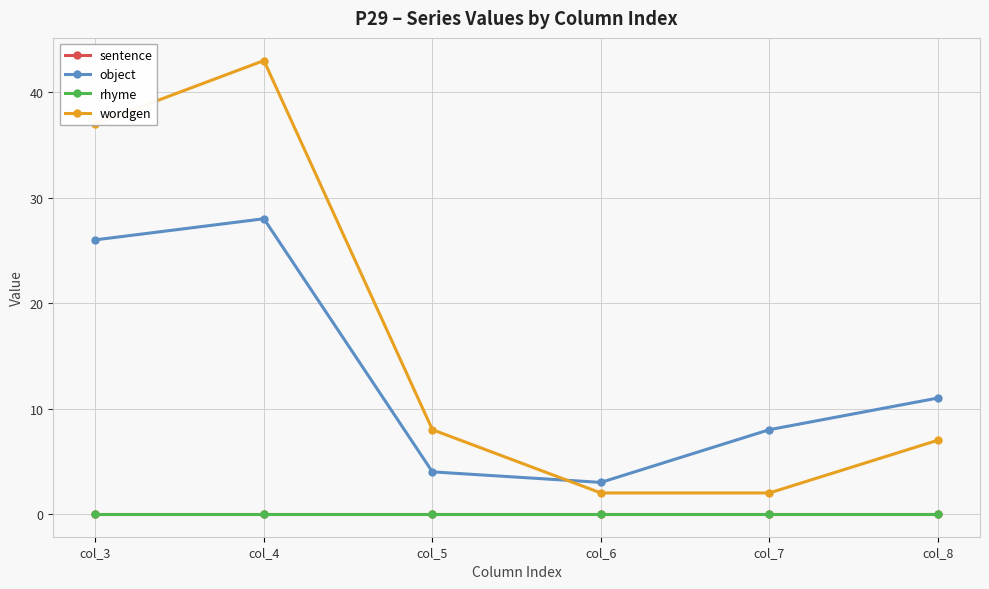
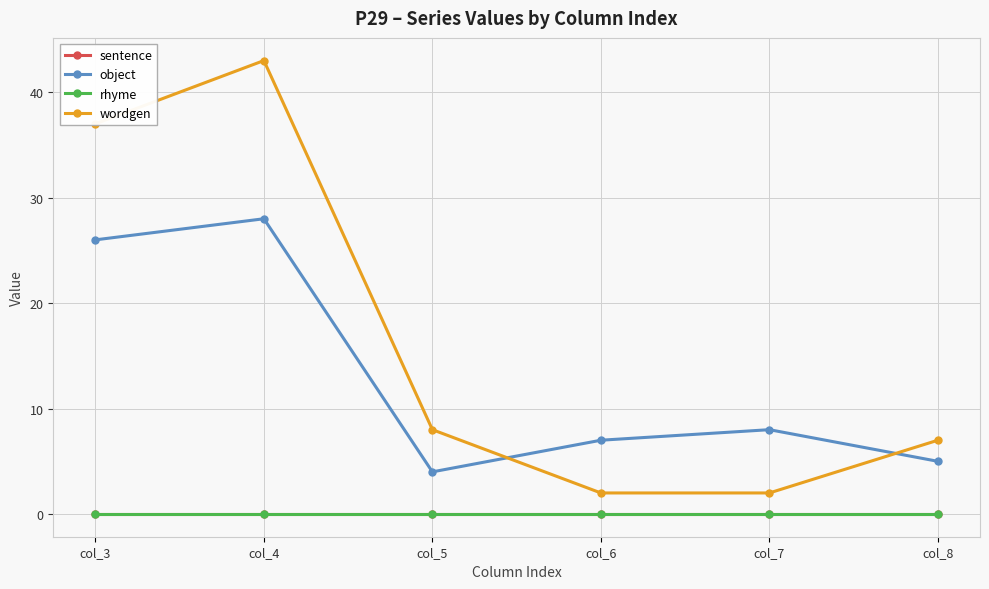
  {
    "rhyme": {
      "col_3": 0,
      "col_4": 0,
      "col_5": 0,
      "col_6": 0,
      "col_7": 0,
      "col_8": 0
    },
    "object": {
      "col_3": 26,
      "col_4": 28,
      "col_5": 4,
-     "col_6": 3,
+     "col_6": 7,
      "col_7": 8,
-     "col_8": 11
+     "col_8": 5
    },
    "wordgen": {
      "col_4": 43,
      "col_5": 8,
      "col_6": 2,
      "col_7": 2,
      "col_8": 7
    }
  }
